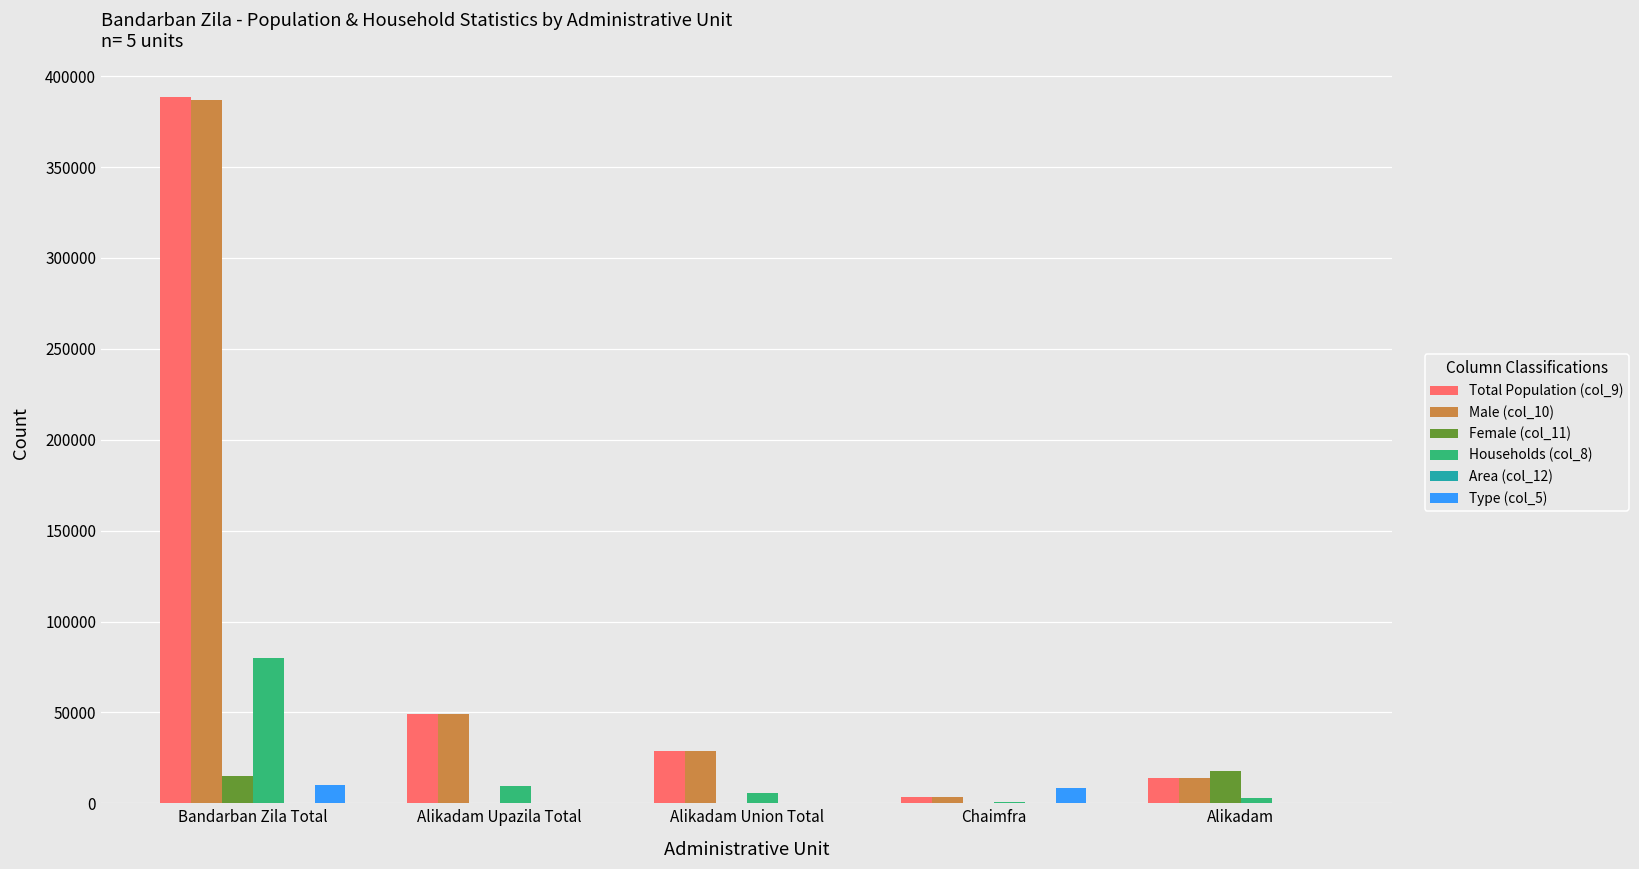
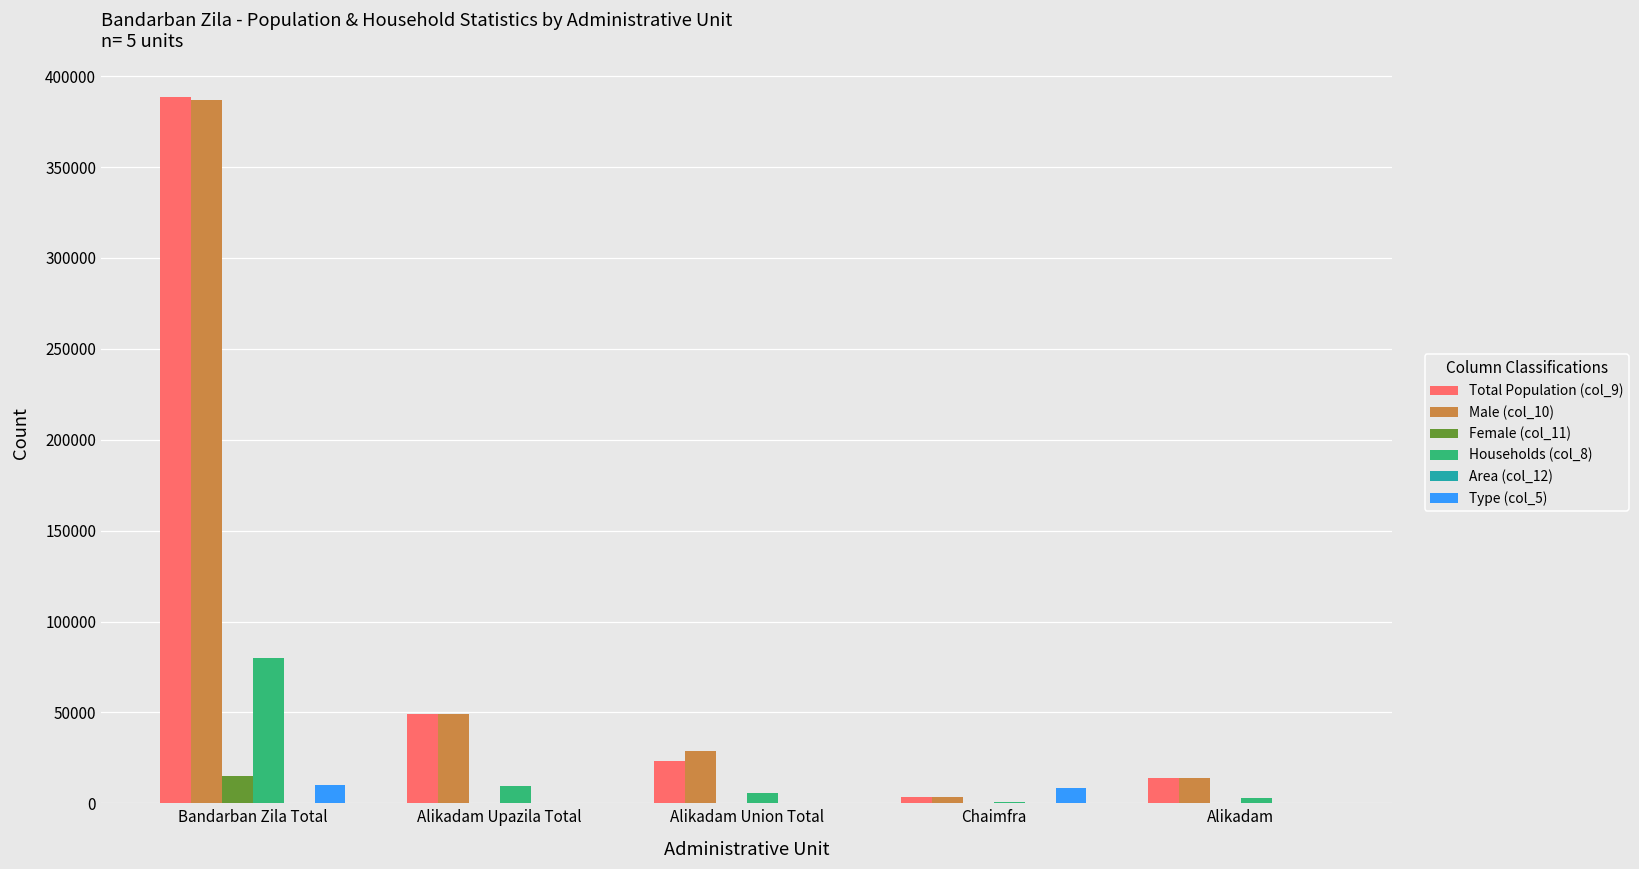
  {
    "Total Population (col_9)": {
      "Bandarban Zila Total": 388000,
      "Alikadam Upazila Total": 49000,
-     "Alikadam Union Total": 28000,
+     "Alikadam Union Total": 23000,
      "Chaimfra": 4000,
      "Alikadam": 14000
    },
    "Male (col_10)": {
      "Bandarban Zila Total": 387000,
      "Alikadam Upazila Total": 49000,
      "Alikadam Union Total": 28000,
      "Chaimfra": 4000,
      "Alikadam": 14000
    },
    "Female (col_11)": {
      "Bandarban Zila Total": 15000,
      "Alikadam Upazila Total": 0,
      "Alikadam Union Total": 0,
      "Chaimfra": 0,
-     "Alikadam": 18000
+     "Alikadam": 0
    },
    "Type (col_5)": {
      "Bandarban Zila Total": 10000,
      "Alikadam Upazila Total": 0,
      "Alikadam Union Total": 0,
      "Chaimfra": 9000
    }
  }
